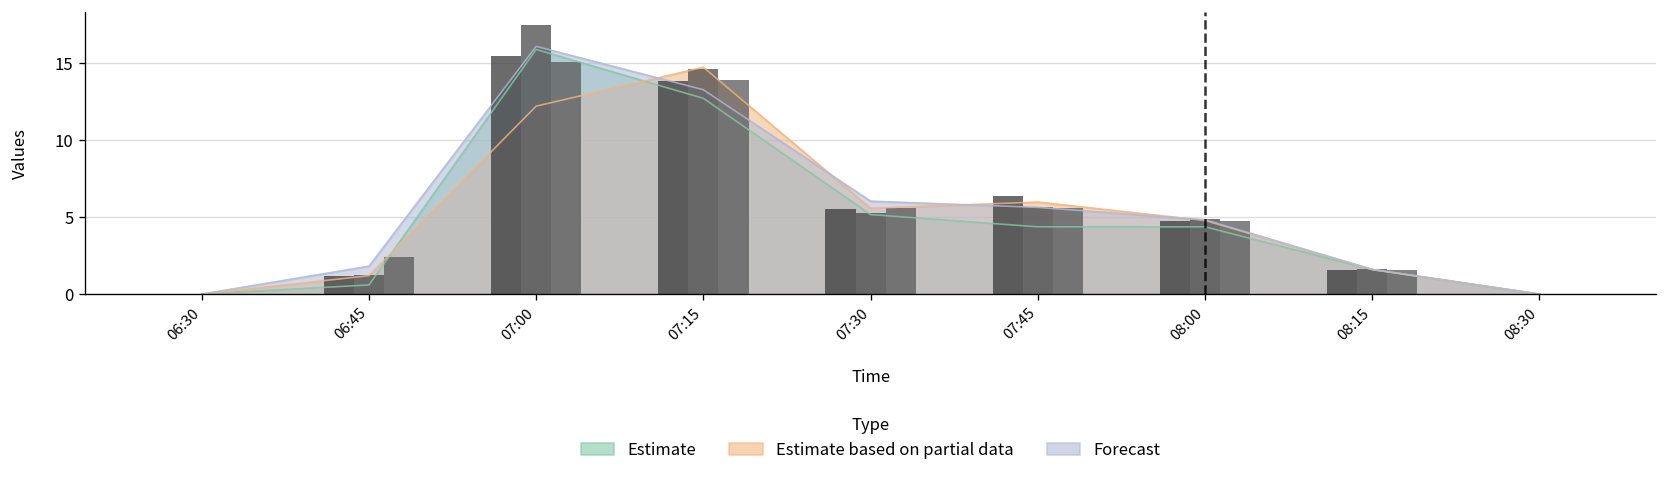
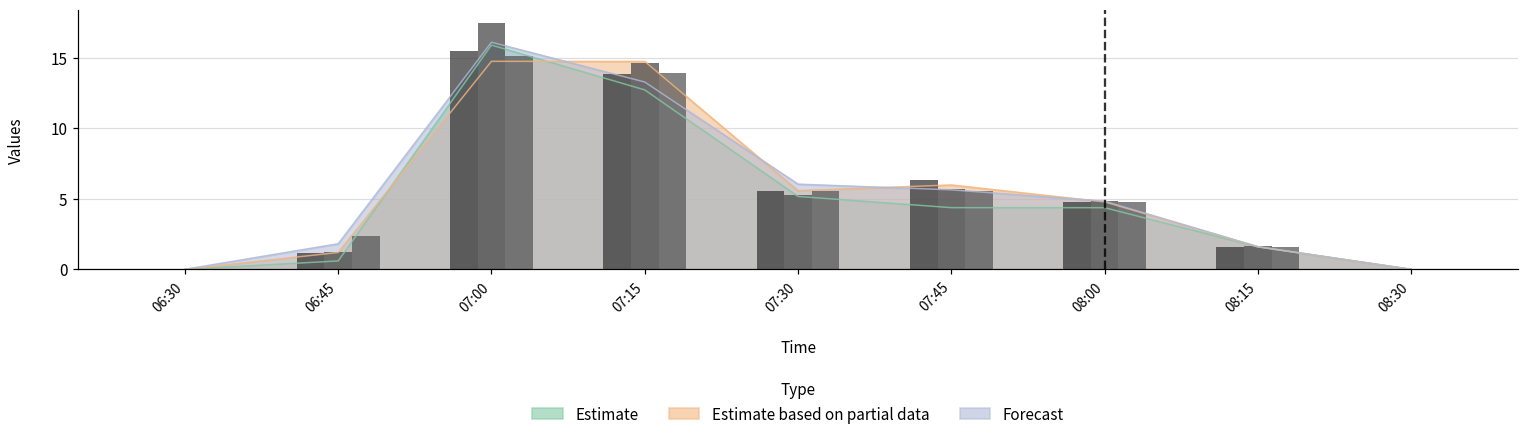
  {
    "Estimate based on partial data": {
      "06:45": 1.2,
-     "07:00": 12.2,
+     "07:00": 14.7,
      "07:15": 14.7,
      "07:30": 5.6,
      "07:45": 6.0
    }
  }
